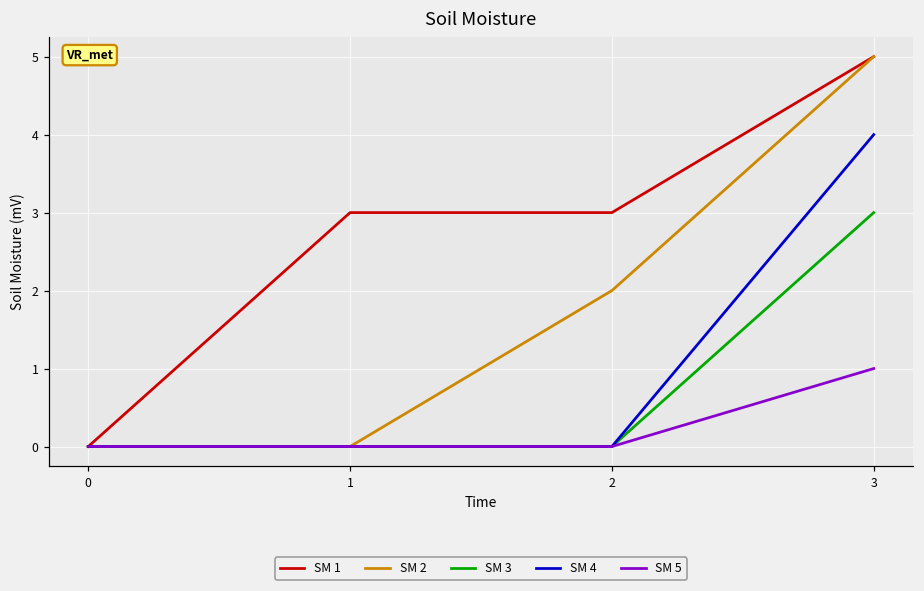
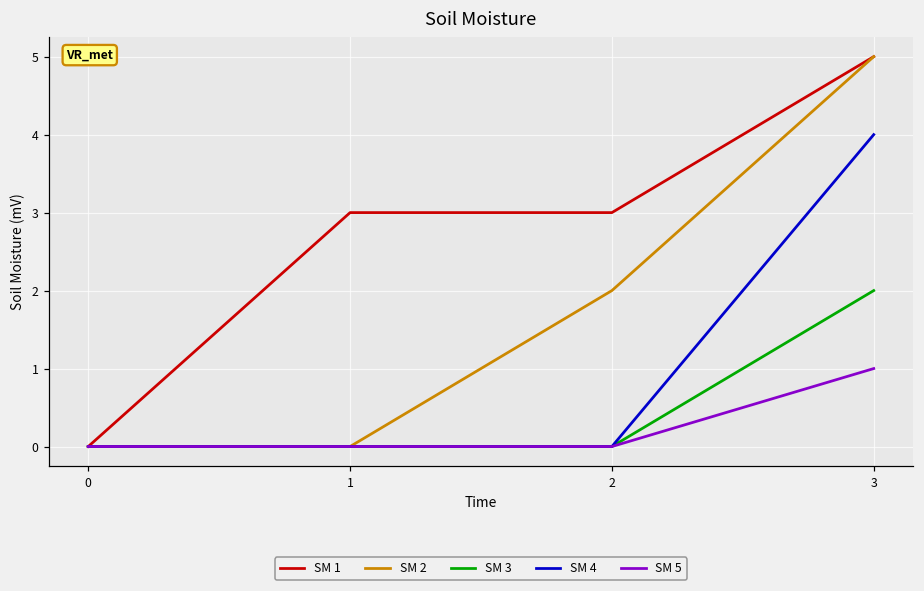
  {
    "SM 1": {
      "1": 3,
      "2": 3
    },
    "SM 2": {
      "2": 2
    },
    "SM 3": {
-     "3": 3
+     "3": 2
    },
    "SM 4": {
      "3": 4
    },
    "SM 5": {
      "3": 1
    }
  }
